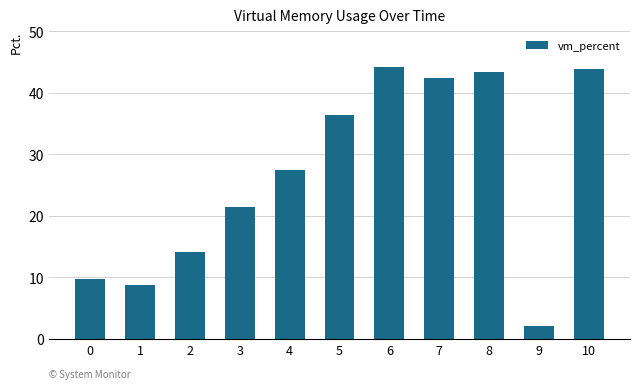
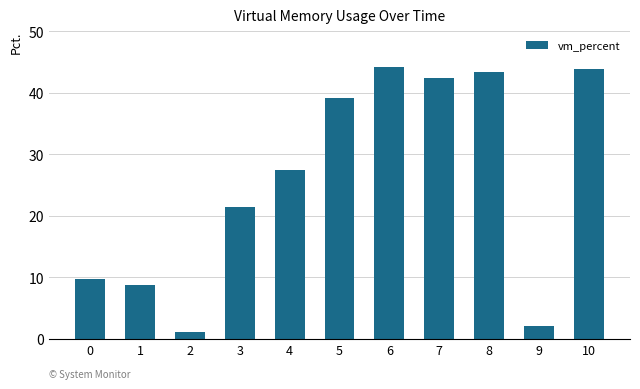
  {
    "0": 10,
    "1": 9,
-   "2": 14,
+   "2": 1,
    "3": 22,
    "4": 27,
-   "5": 36,
+   "5": 39,
    "6": 44,
    "7": 42,
    "8": 43,
    "9": 2,
    "10": 44
  }
